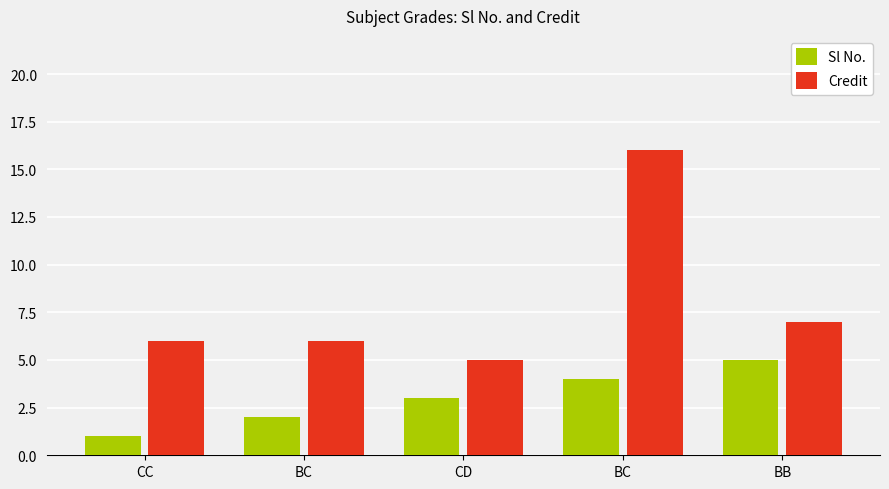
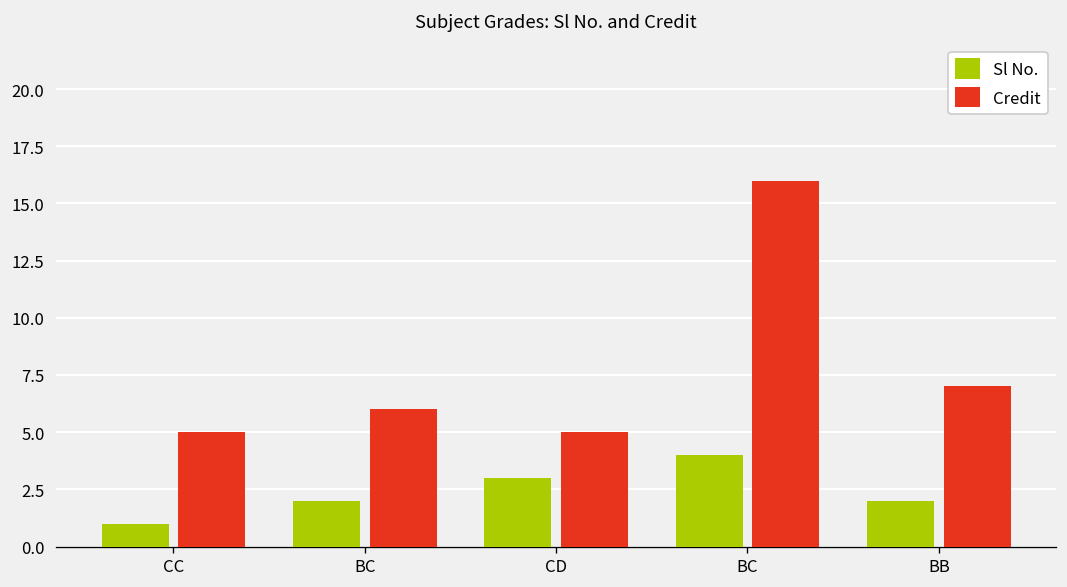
  {
    "Sl No.": {
      "CC": 1,
      "CD": 3,
-     "BB": 5
+     "BB": 2
    },
    "Credit": {
-     "CC": 6,
+     "CC": 5,
      "CD": 5,
      "BB": 7
    }
  }
